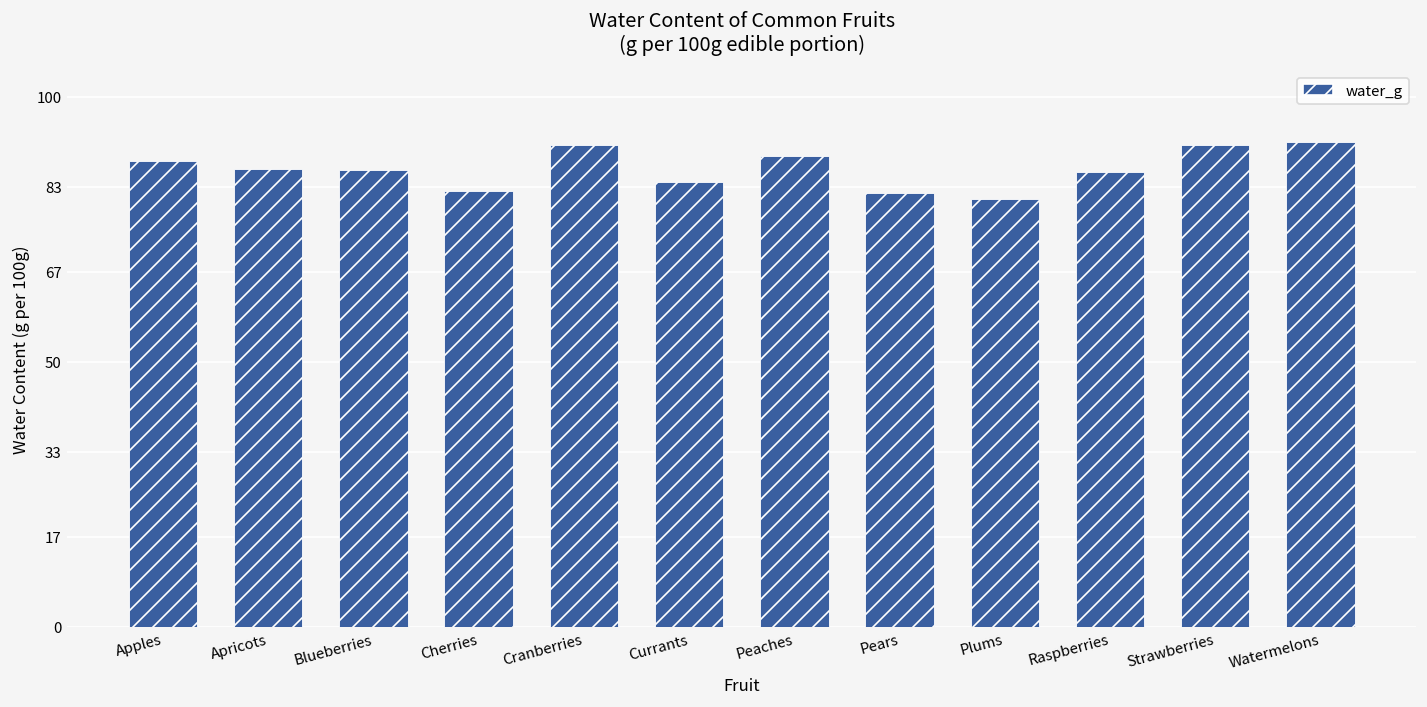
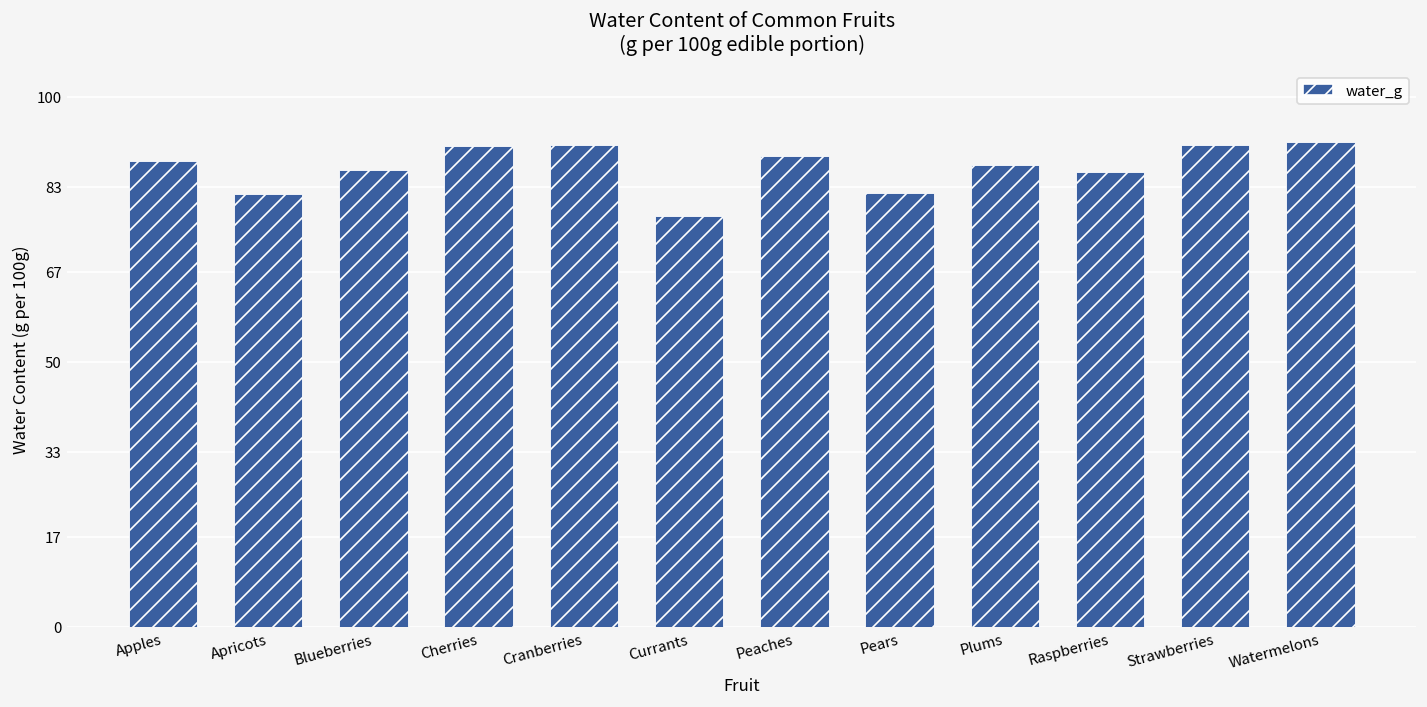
  {
    "Apples": 88,
-   "Apricots": 86,
+   "Apricots": 82,
    "Blueberries": 86,
-   "Cherries": 82,
+   "Cherries": 91,
    "Cranberries": 91,
-   "Currants": 84,
+   "Currants": 78,
    "Peaches": 89,
    "Pears": 82,
-   "Plums": 81,
+   "Plums": 87,
    "Raspberries": 86,
    "Strawberries": 91,
    "Watermelons": 91
  }
